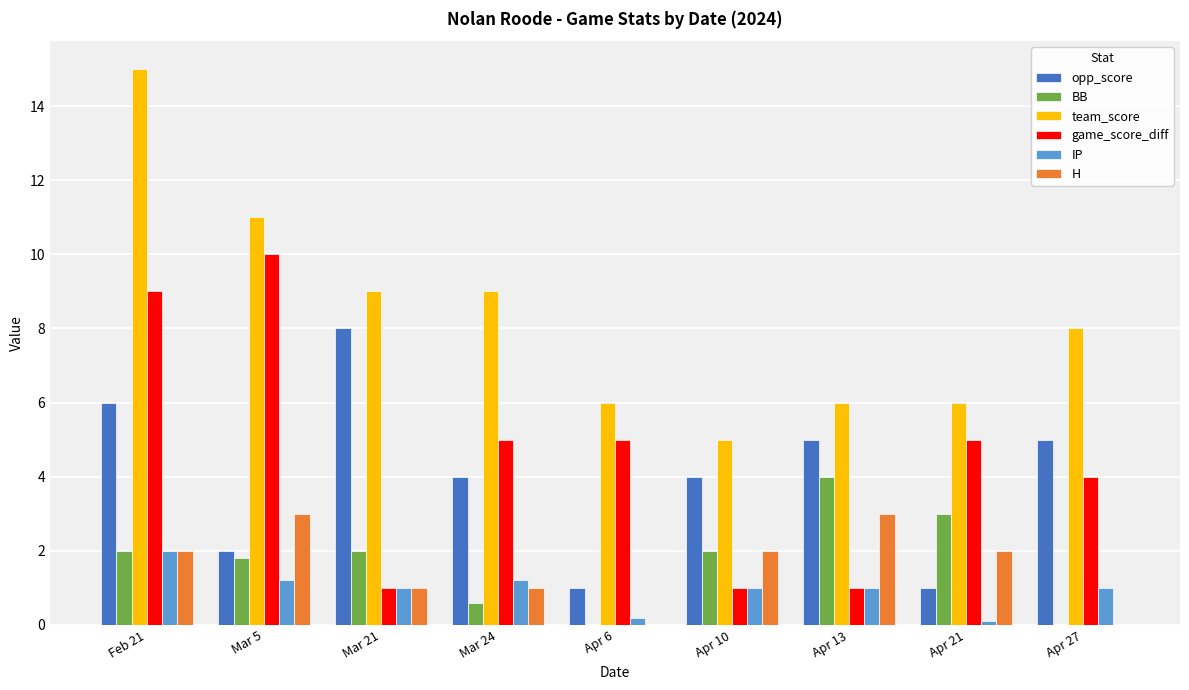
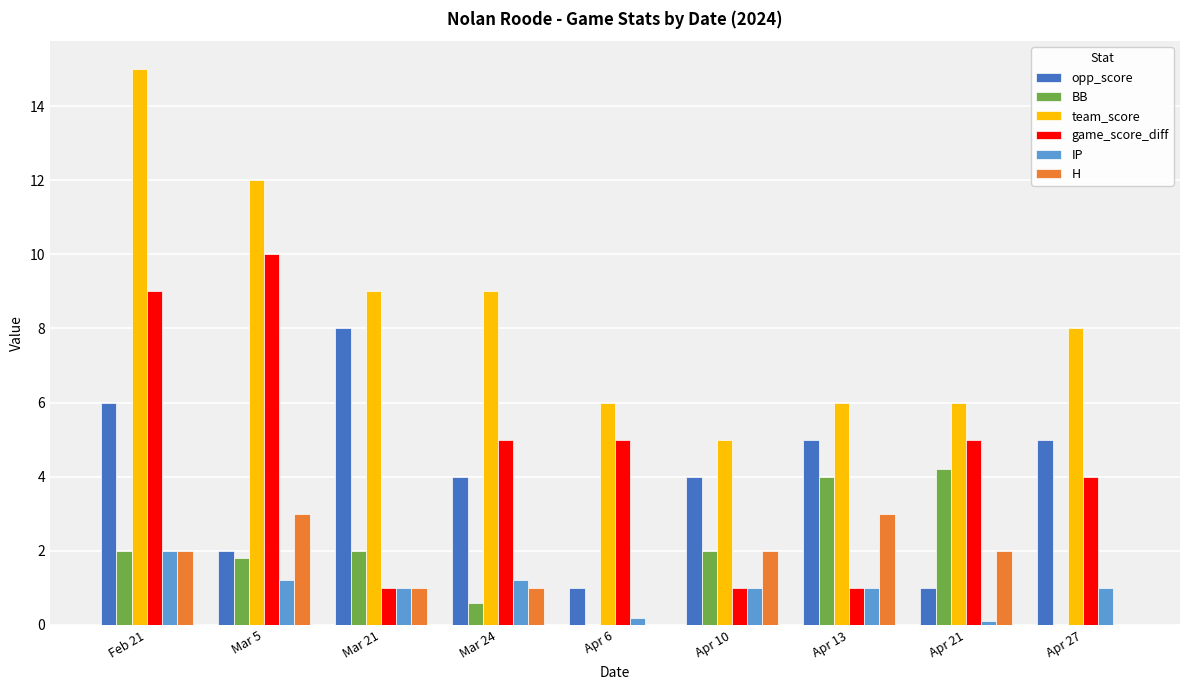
  {
    "BB": {
      "Feb 21": 2.0,
      "Mar 5": 1.8,
      "Mar 21": 2.0,
      "Mar 24": 0.6,
      "Apr 6": 0.0,
      "Apr 10": 2.0,
      "Apr 13": 4.0,
-     "Apr 21": 3.0,
+     "Apr 21": 4.2,
      "Apr 27": 0.0
    },
    "team_score": {
      "Feb 21": 15,
-     "Mar 5": 11,
+     "Mar 5": 12,
      "Mar 21": 9,
      "Mar 24": 9,
      "Apr 6": 6,
      "Apr 10": 5,
      "Apr 13": 6,
      "Apr 21": 6,
      "Apr 27": 8
    },
    "game_score_diff": {
      "Feb 21": 9.0,
      "Mar 5": 10.0,
      "Mar 21": 1.0,
      "Mar 24": 5.0,
      "Apr 6": 5.0,
      "Apr 10": 1.0,
      "Apr 13": 1.0,
      "Apr 21": 5.0,
      "Apr 27": 4.0
    },
    "H": {
      "Feb 21": 2.0,
      "Mar 5": 3.0,
      "Mar 21": 1.0,
      "Mar 24": 1.0,
      "Apr 6": 0.0,
      "Apr 10": 2.0,
      "Apr 13": 3.0,
      "Apr 21": 2.0,
      "Apr 27": 0.0
    }
  }
